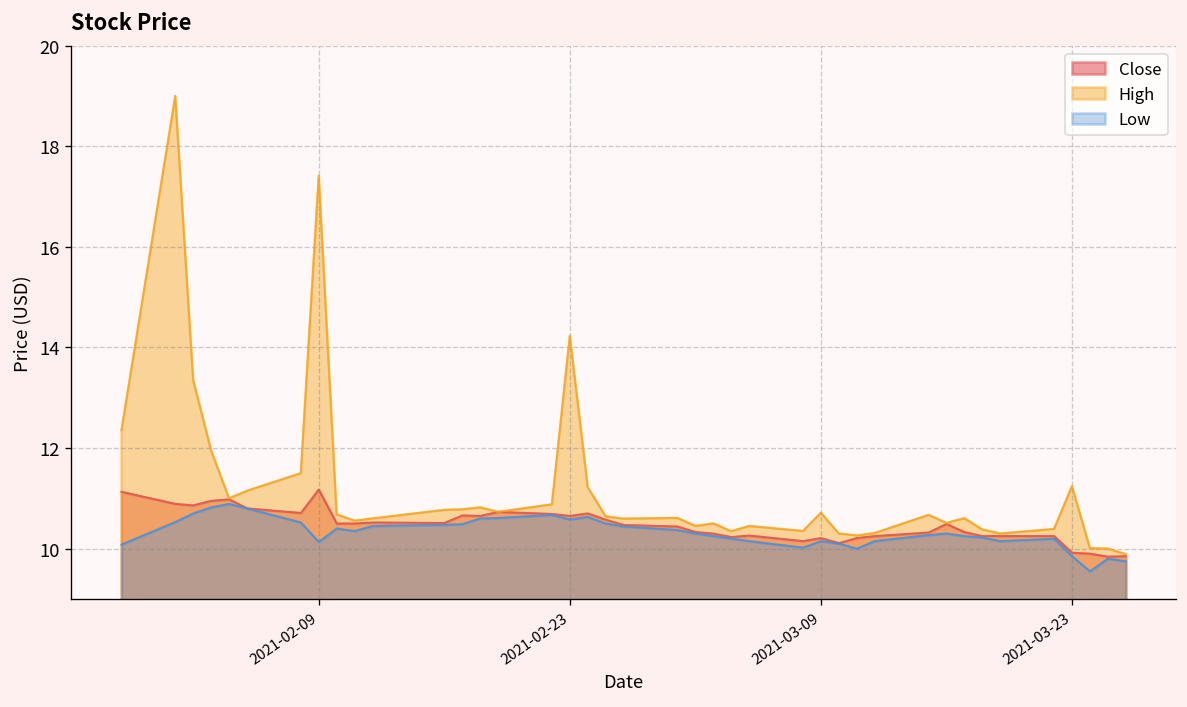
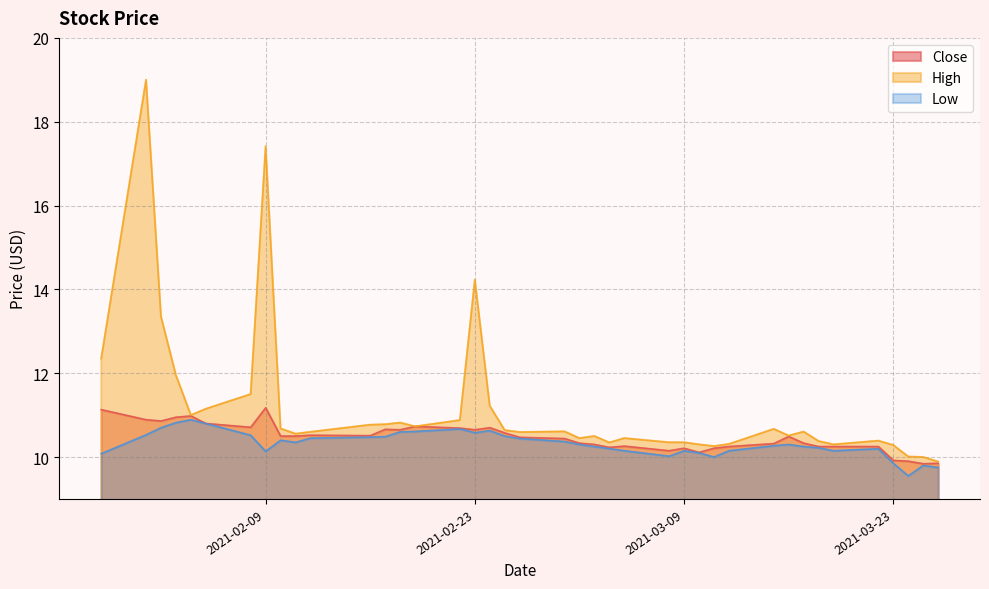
  {
    "Close": {
      "2021-02-09": 11.2,
      "2021-02-23": 10.6,
      "2021-03-09": 10.2,
      "2021-03-23": 9.9
    },
    "High": {
      "2021-02-09": 17.4,
      "2021-02-23": 14.2,
-     "2021-03-09": 10.7,
-     "2021-03-23": 11.2
+     "2021-03-09": 10.4,
+     "2021-03-23": 10.3
    },
    "Low": {
      "2021-02-09": 10.1,
      "2021-02-23": 10.6,
      "2021-03-09": 10.1,
      "2021-03-23": 9.9
    }
  }
